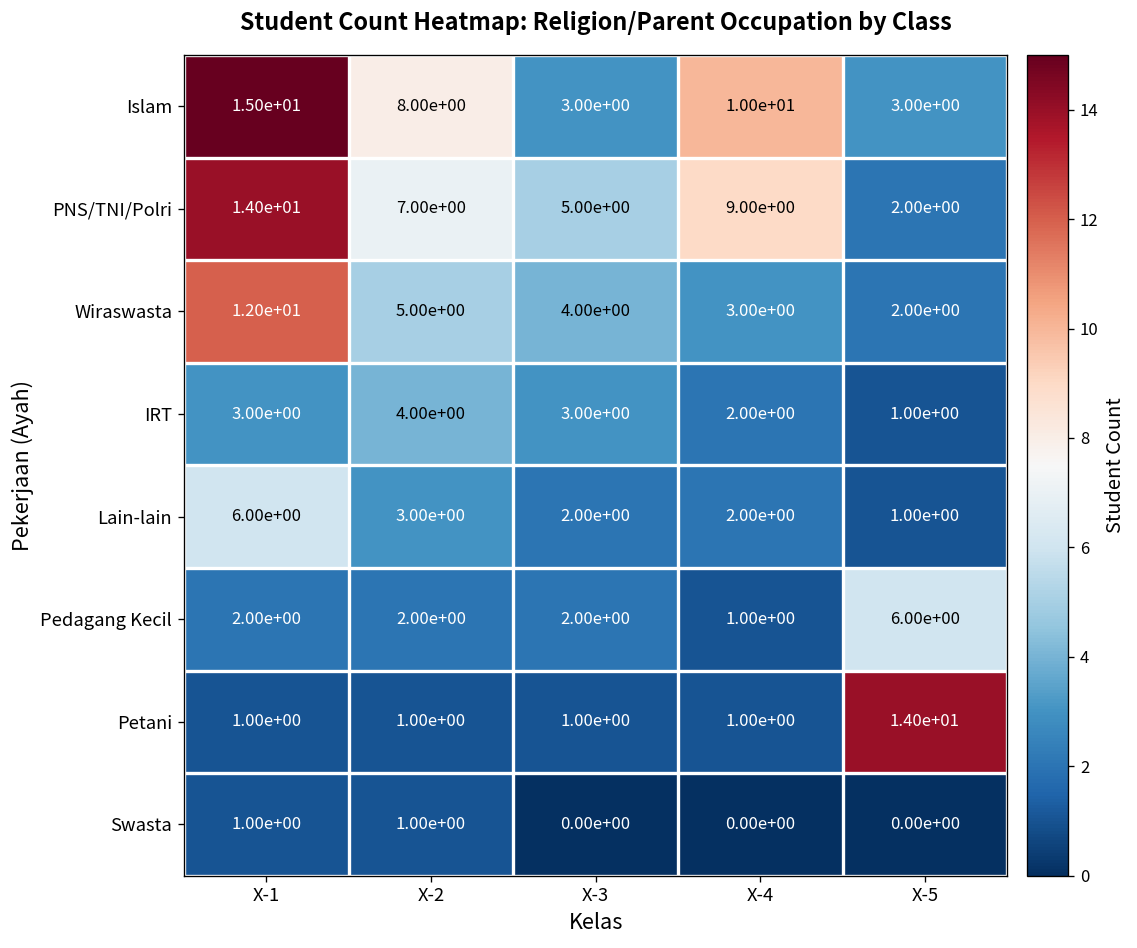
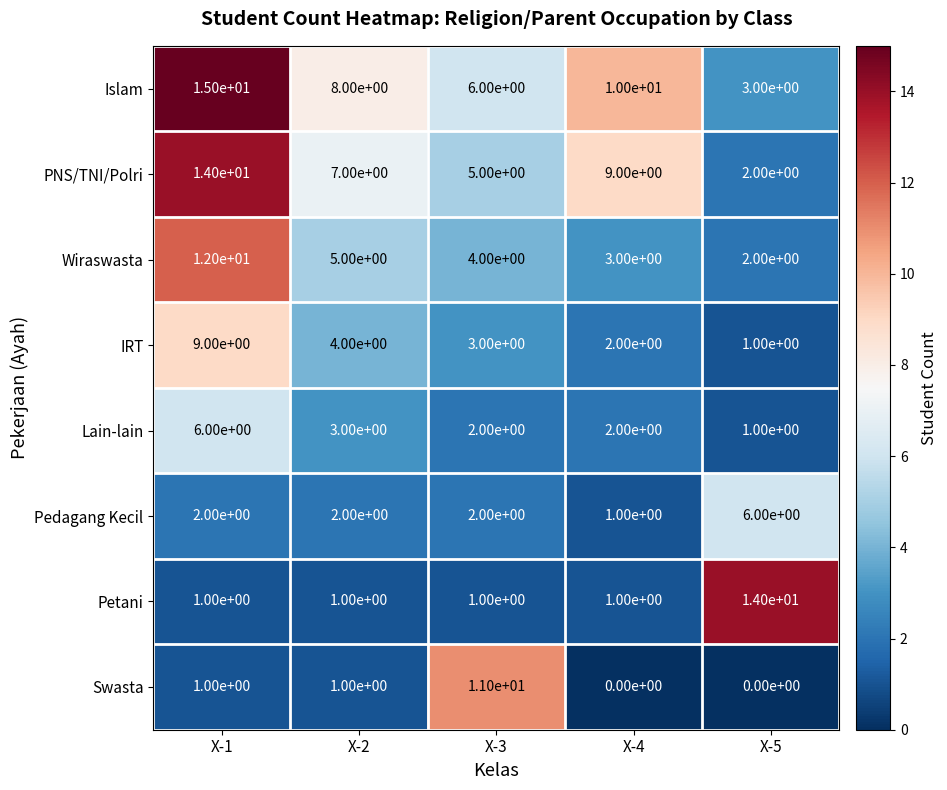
  {
    "Islam": {
      "X-1": "1.50e+01",
      "X-2": "8.00e+00",
-     "X-3": "3.00e+00",
+     "X-3": "6.00e+00",
      "X-4": "1.00e+01",
      "X-5": "3.00e+00"
    },
    "PNS/TNI/Polri": {
      "X-1": "1.40e+01",
      "X-2": "7.00e+00",
      "X-3": "5.00e+00",
      "X-4": "9.00e+00",
      "X-5": "2.00e+00"
    },
    "Wiraswasta": {
      "X-1": "1.20e+01",
      "X-2": "5.00e+00",
      "X-3": "4.00e+00",
      "X-4": "3.00e+00",
      "X-5": "2.00e+00"
    },
    "IRT": {
-     "X-1": "3.00e+00",
+     "X-1": "9.00e+00",
      "X-2": "4.00e+00",
      "X-3": "3.00e+00",
      "X-4": "2.00e+00",
      "X-5": "1.00e+00"
    },
    "Lain-lain": {
      "X-1": "6.00e+00",
      "X-2": "3.00e+00",
      "X-3": "2.00e+00",
      "X-4": "2.00e+00",
      "X-5": "1.00e+00"
    },
    "Pedagang Kecil": {
      "X-1": "2.00e+00",
      "X-2": "2.00e+00",
      "X-3": "2.00e+00",
      "X-4": "1.00e+00",
      "X-5": "6.00e+00"
    },
    "Petani": {
      "X-1": "1.00e+00",
      "X-2": "1.00e+00",
      "X-3": "1.00e+00",
      "X-4": "1.00e+00",
      "X-5": "1.40e+01"
    },
    "Swasta": {
      "X-1": "1.00e+00",
      "X-2": "1.00e+00",
-     "X-3": "0.00e+00",
+     "X-3": "1.10e+01",
      "X-4": "0.00e+00",
      "X-5": "0.00e+00"
    }
  }
